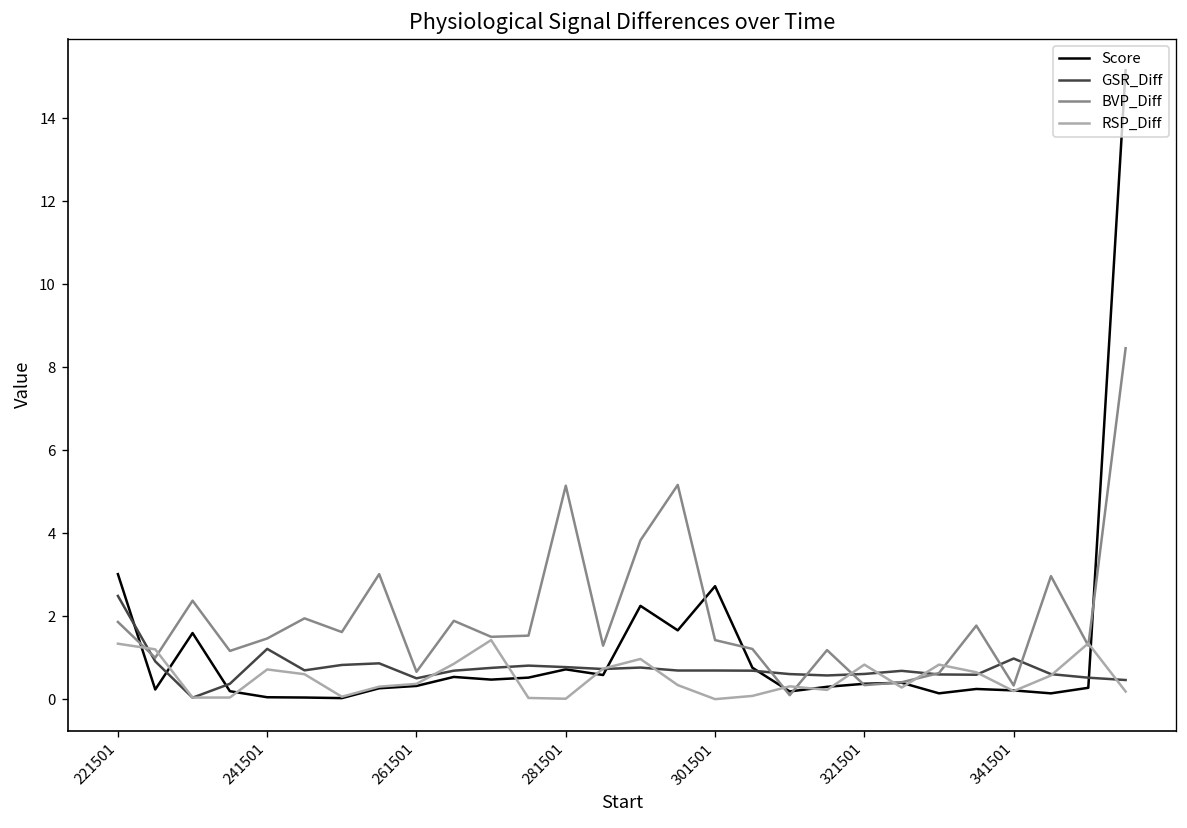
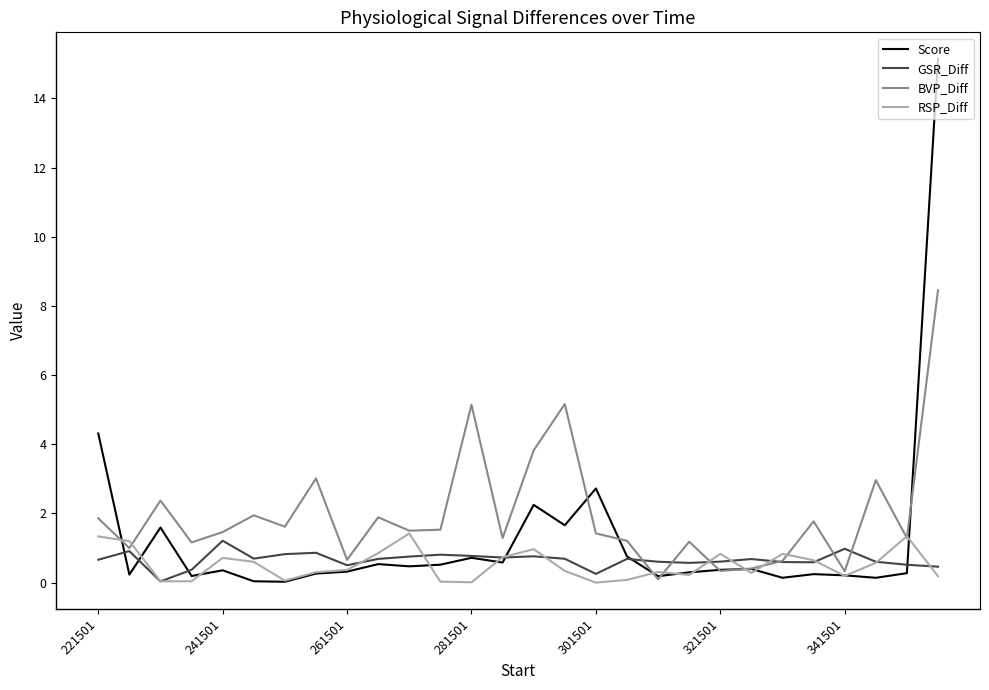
  {
    "Score": {
-     "221501": 3.0,
-     "241501": 0.0,
+     "221501": 4.3,
+     "241501": 0.4,
      "301501": 2.7
    },
    "GSR_Diff": {
-     "221501": 2.5,
+     "221501": 0.7,
      "241501": 1.2,
      "261501": 0.5,
-     "301501": 0.7,
+     "301501": 0.3,
      "321501": 0.6,
      "341501": 1.0
    }
  }
